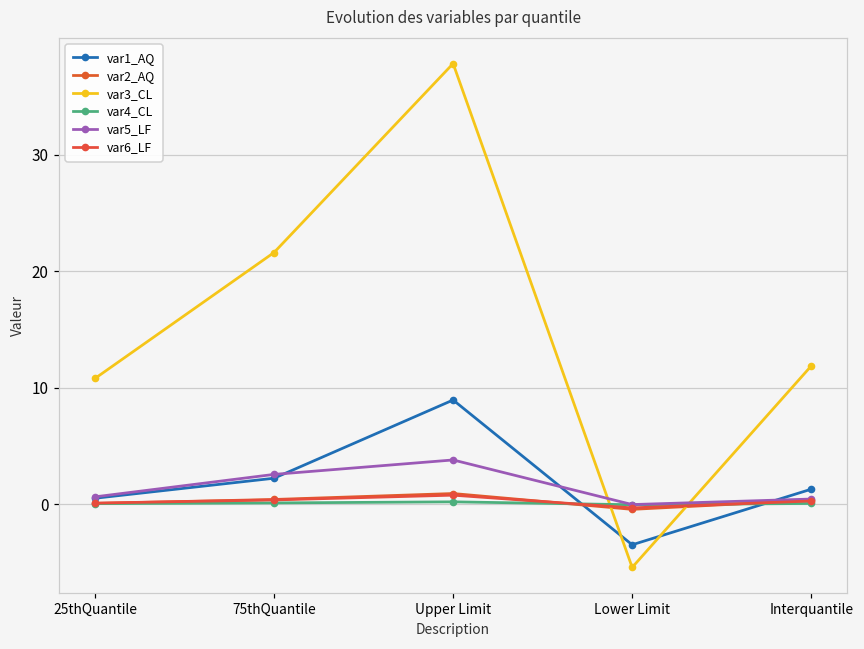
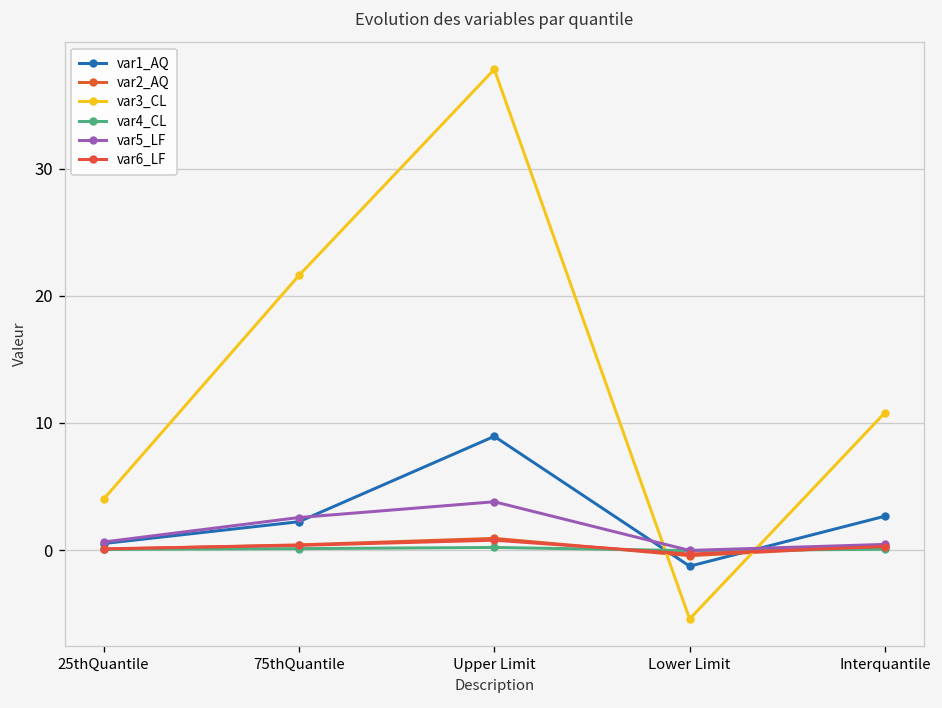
  {
    "var1_AQ": {
      "75thQuantile": 2.2,
      "Upper Limit": 8.9,
-     "Lower Limit": -3.5,
-     "Interquantile": 1.3
+     "Lower Limit": -1.3,
+     "Interquantile": 2.7
    },
    "var3_CL": {
-     "25thQuantile": 10.8,
+     "25thQuantile": 4.0,
      "75thQuantile": 21.6,
      "Upper Limit": 37.8,
      "Lower Limit": -5.4,
-     "Interquantile": 11.9
+     "Interquantile": 10.8
    },
    "var4_CL": {
      "75thQuantile": 0.1,
      "Upper Limit": 0.2
    },
    "var5_LF": {
      "75thQuantile": 2.6,
      "Upper Limit": 3.8
    }
  }
